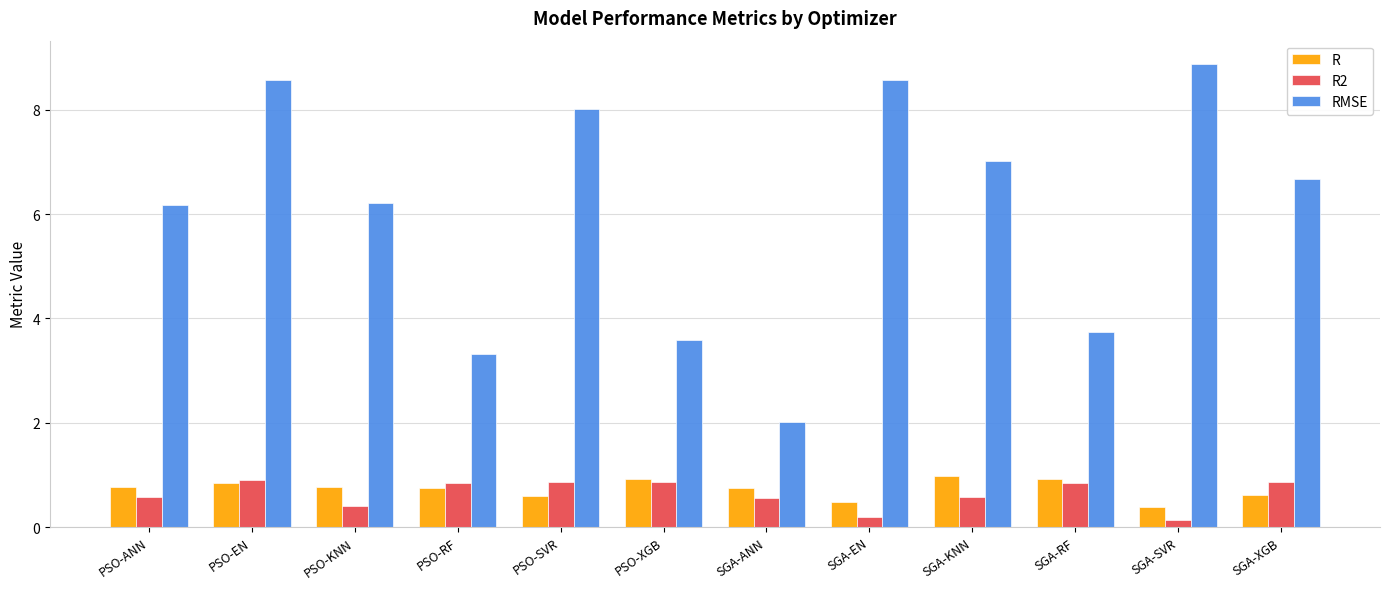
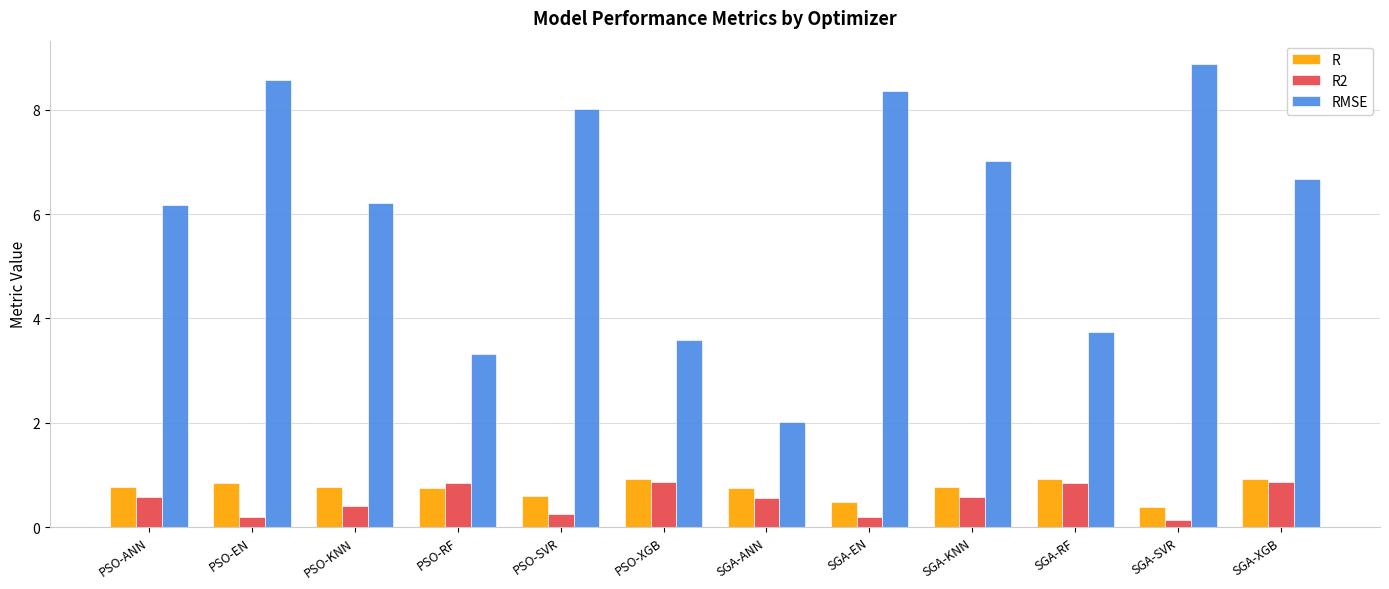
  {
    "R": {
      "PSO-ANN": 0.8,
      "PSO-EN": 0.8,
      "PSO-KNN": 0.8,
      "PSO-RF": 0.7,
      "PSO-SVR": 0.6,
      "PSO-XGB": 0.9,
      "SGA-ANN": 0.8,
      "SGA-EN": 0.5,
-     "SGA-KNN": 1.0,
+     "SGA-KNN": 0.8,
      "SGA-RF": 0.9,
      "SGA-SVR": 0.4,
-     "SGA-XGB": 0.6
+     "SGA-XGB": 0.9
    },
    "R2": {
      "PSO-ANN": 0.6,
-     "PSO-EN": 0.9,
+     "PSO-EN": 0.2,
      "PSO-KNN": 0.4,
      "PSO-RF": 0.8,
-     "PSO-SVR": 0.9,
+     "PSO-SVR": 0.3,
      "PSO-XGB": 0.9,
      "SGA-ANN": 0.6,
      "SGA-EN": 0.2,
      "SGA-KNN": 0.6,
      "SGA-RF": 0.8,
      "SGA-SVR": 0.1,
      "SGA-XGB": 0.9
    },
    "RMSE": {
      "PSO-ANN": 6.2,
      "PSO-EN": 8.6,
      "PSO-KNN": 6.2,
      "PSO-RF": 3.3,
      "PSO-SVR": 8.0,
      "PSO-XGB": 3.6,
      "SGA-ANN": 2.0,
-     "SGA-EN": 8.6,
+     "SGA-EN": 8.4,
      "SGA-KNN": 7.0,
      "SGA-RF": 3.7,
      "SGA-SVR": 8.9,
      "SGA-XGB": 6.7
    }
  }
